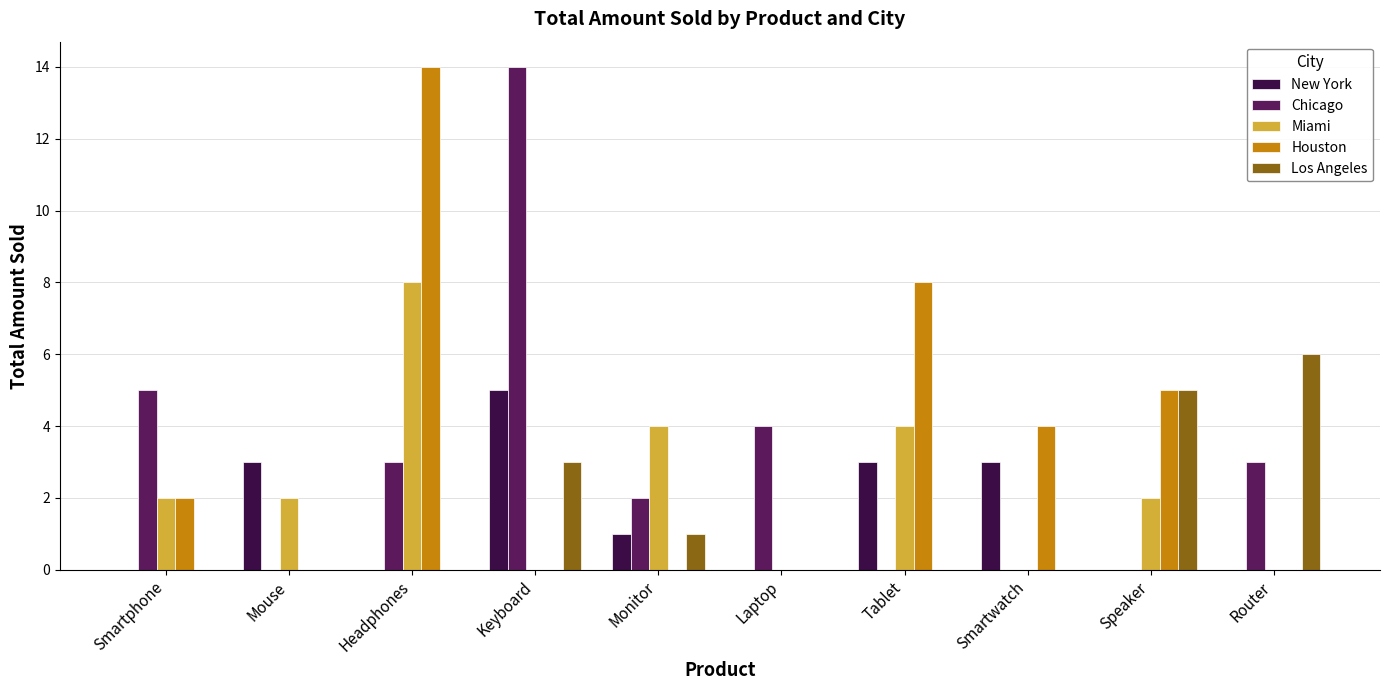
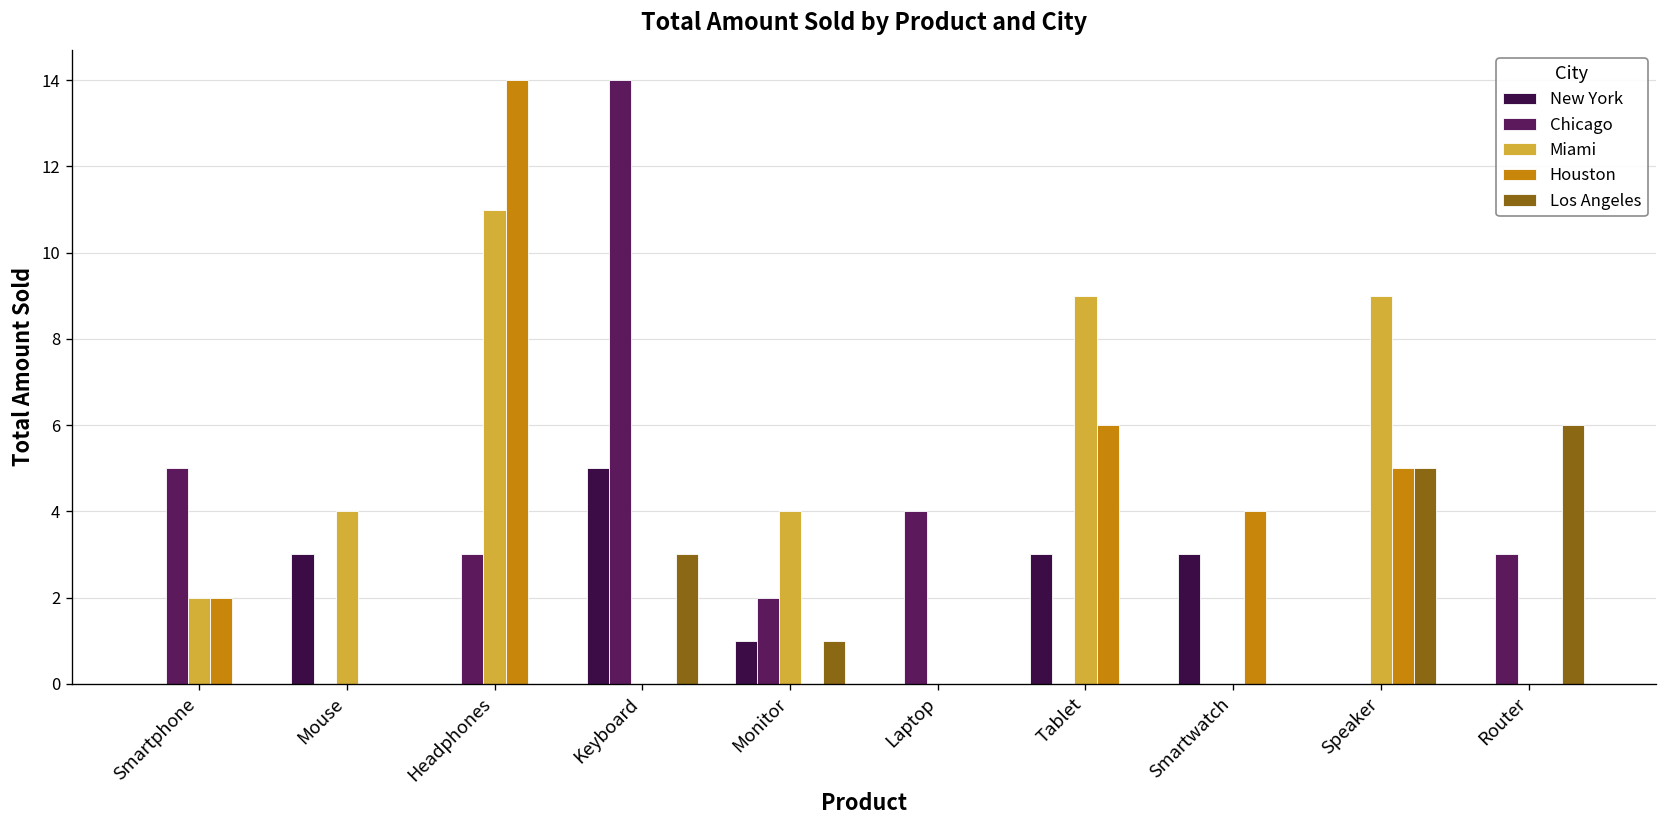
  {
    "Miami": {
      "Smartphone": 2,
-     "Mouse": 2,
-     "Headphones": 8,
+     "Mouse": 4,
+     "Headphones": 11,
      "Keyboard": 0,
      "Monitor": 4,
      "Laptop": 0,
-     "Tablet": 4,
+     "Tablet": 9,
      "Smartwatch": 0,
-     "Speaker": 2,
+     "Speaker": 9,
      "Router": 0
    },
    "Houston": {
      "Smartphone": 2,
      "Mouse": 0,
      "Headphones": 14,
      "Keyboard": 0,
      "Monitor": 0,
      "Laptop": 0,
-     "Tablet": 8,
+     "Tablet": 6,
      "Smartwatch": 4,
      "Speaker": 5,
      "Router": 0
    },
    "Los Angeles": {
      "Smartphone": 0,
      "Mouse": 0,
      "Headphones": 0,
      "Keyboard": 3,
      "Monitor": 1,
      "Laptop": 0,
      "Tablet": 0,
      "Smartwatch": 0,
      "Speaker": 5,
      "Router": 6
    }
  }
